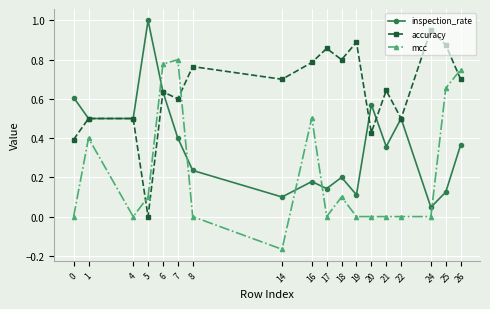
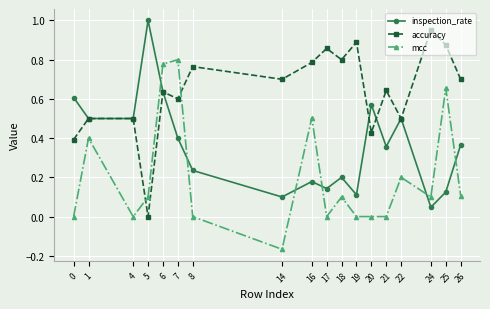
  {
    "mcc": {
      "0": 0.00,
      "1": 0.40,
      "4": 0.00,
      "5": 0.10,
      "6": 0.78,
      "7": 0.80,
      "8": 0.00,
      "14": -0.17,
      "16": 0.50,
      "17": 0.00,
      "18": 0.10,
      "19": 0.00,
      "20": 0.00,
      "21": 0.00,
-     "22": 0.0,
-     "24": 0.0,
+     "22": 0.2,
+     "24": 0.1,
      "25": 0.65,
-     "26": 0.75
+     "26": 0.11
    }
  }
